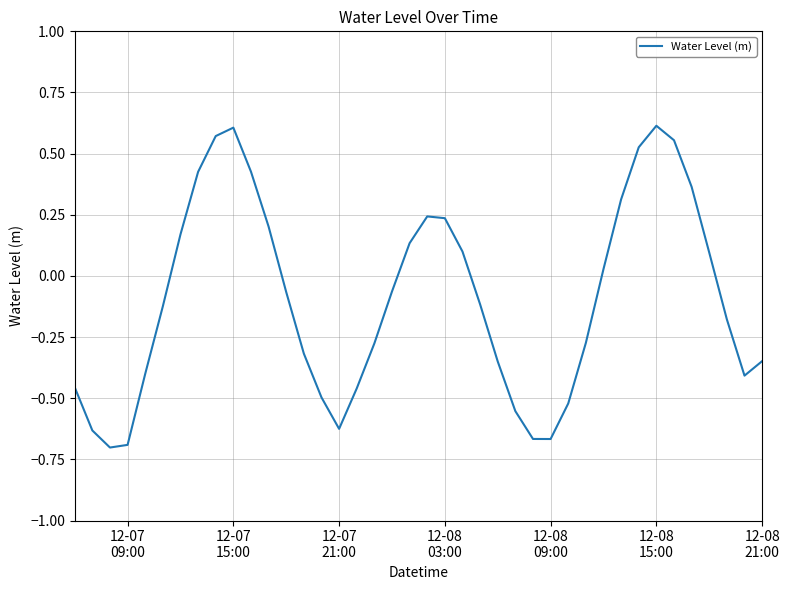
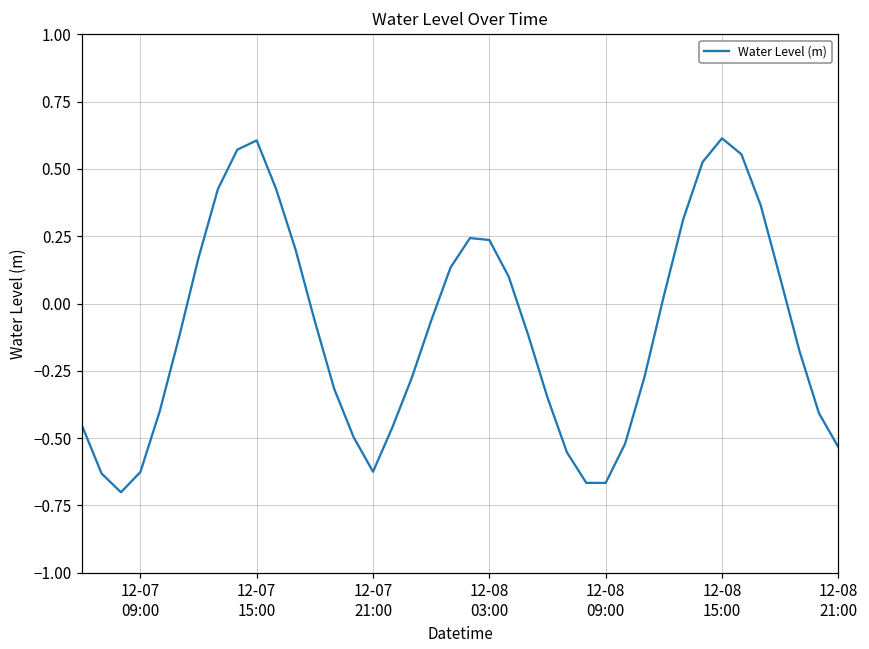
  {
-   "12-07 09:00": -0.69,
+   "12-07 09:00": -0.63,
    "12-07 15:00": 0.61,
    "12-07 21:00": -0.63,
    "12-08 03:00": 0.24,
    "12-08 09:00": -0.67,
    "12-08 15:00": 0.61,
-   "12-08 21:00": -0.35
+   "12-08 21:00": -0.53
  }
